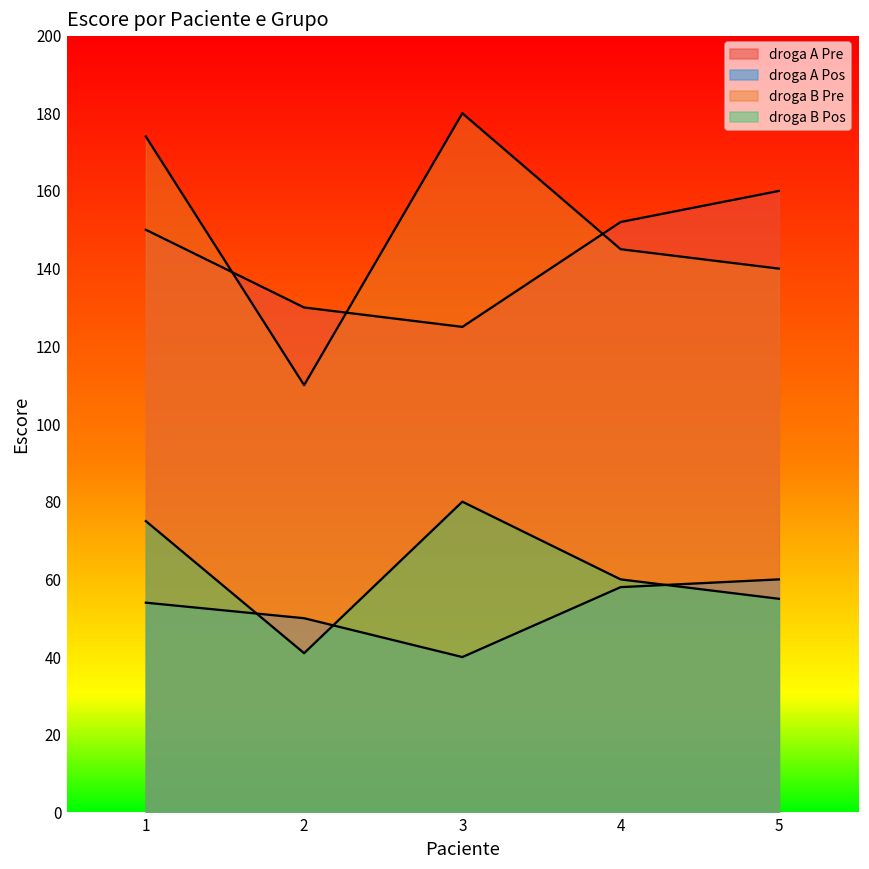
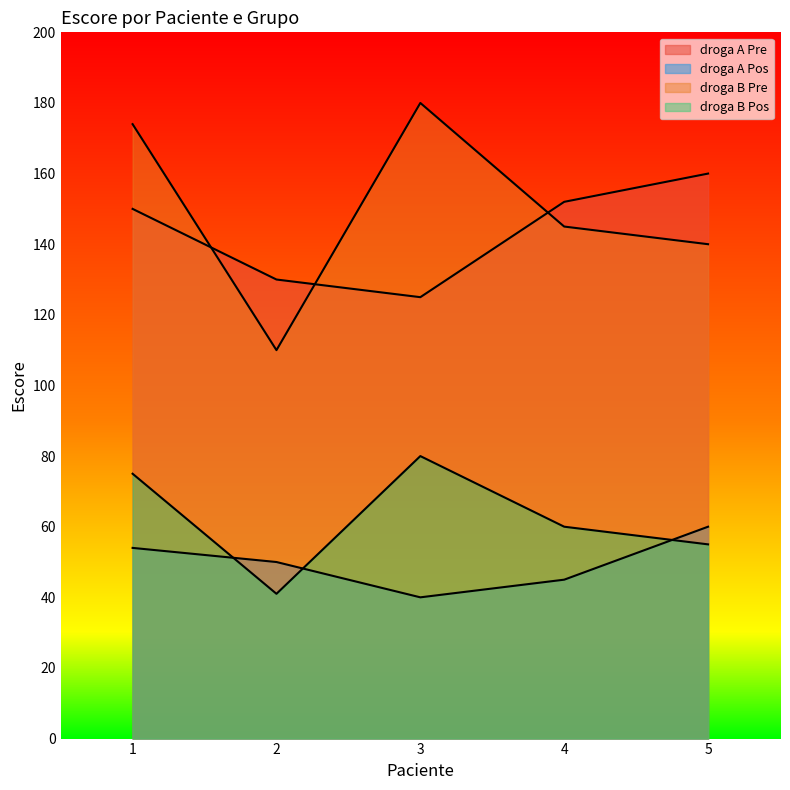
  {
    "droga A Pos": {
      "1": 54,
      "2": 50,
      "3": 40,
-     "4": 58,
+     "4": 45,
      "5": 60
    },
    "droga B Pos": {
      "1": 75,
      "2": 41,
      "3": 80,
      "4": 60,
      "5": 55
    }
  }
